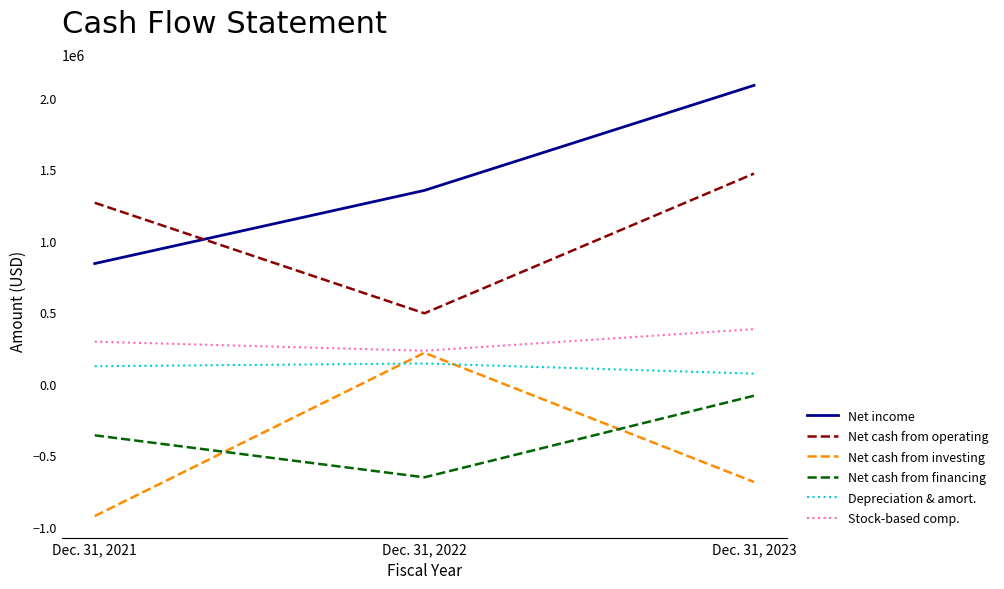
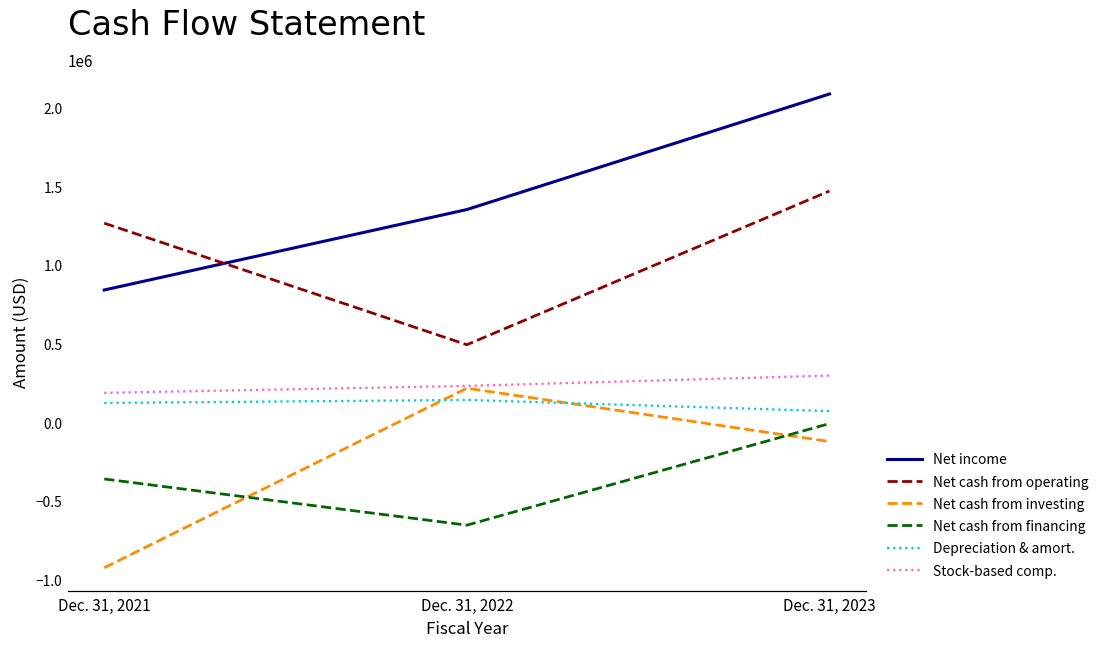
  {
    "Net income": {
      "Dec. 31, 2021": 840000,
      "Dec. 31, 2022": 1350000,
      "Dec. 31, 2023": 2090000
    },
    "Net cash from operating": {
      "Dec. 31, 2021": 1270000,
      "Dec. 31, 2022": 490000,
      "Dec. 31, 2023": 1470000
    },
    "Net cash from investing": {
      "Dec. 31, 2021": -930000,
-     "Dec. 31, 2023": -690000
+     "Dec. 31, 2023": -120000
    },
    "Net cash from financing": {
      "Dec. 31, 2021": -360000,
      "Dec. 31, 2022": -650000,
-     "Dec. 31, 2023": -80000
+     "Dec. 31, 2023": -10000
    },
    "Depreciation & amort.": {
      "Dec. 31, 2021": 120000,
      "Dec. 31, 2022": 140000,
      "Dec. 31, 2023": 70000
    },
    "Stock-based comp.": {
-     "Dec. 31, 2021": 290000,
-     "Dec. 31, 2023": 380000
+     "Dec. 31, 2021": 190000,
+     "Dec. 31, 2023": 300000
    }
  }
